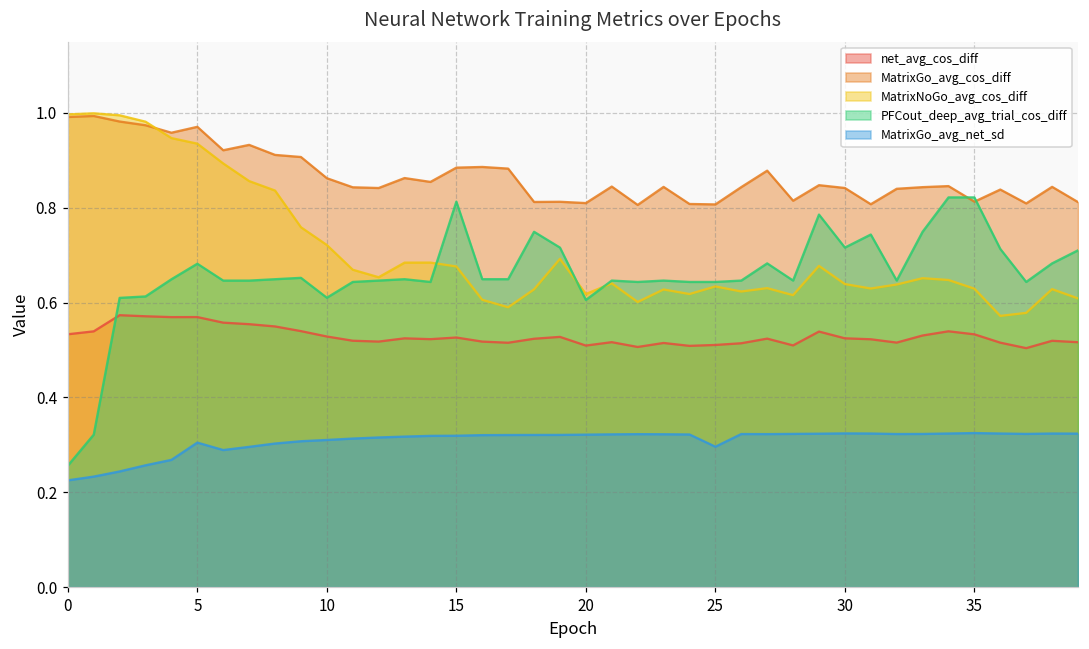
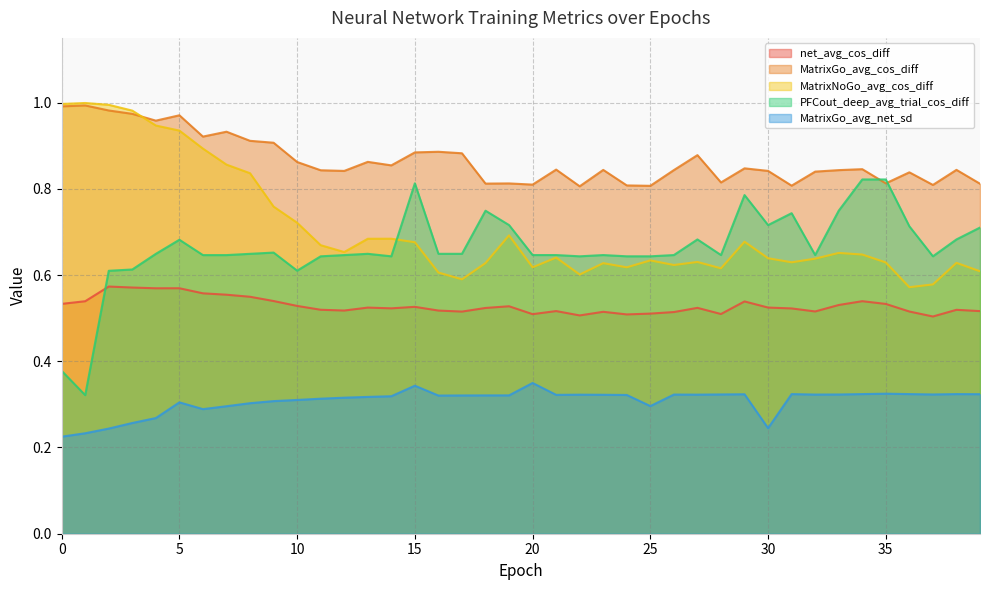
  {
    "PFCout_deep_avg_trial_cos_diff": {
-     "0": 0.26,
+     "0": 0.38,
      "5": 0.68,
      "10": 0.61,
      "15": 0.81,
-     "20": 0.61,
+     "20": 0.65,
      "25": 0.64,
      "30": 0.72,
      "35": 0.82
    },
    "MatrixGo_avg_net_sd": {
      "0": 0.23,
      "5": 0.30,
      "10": 0.31,
-     "15": 0.32,
-     "20": 0.32,
+     "15": 0.34,
+     "20": 0.35,
      "25": 0.30,
-     "30": 0.32,
+     "30": 0.24,
      "35": 0.32
    }
  }
